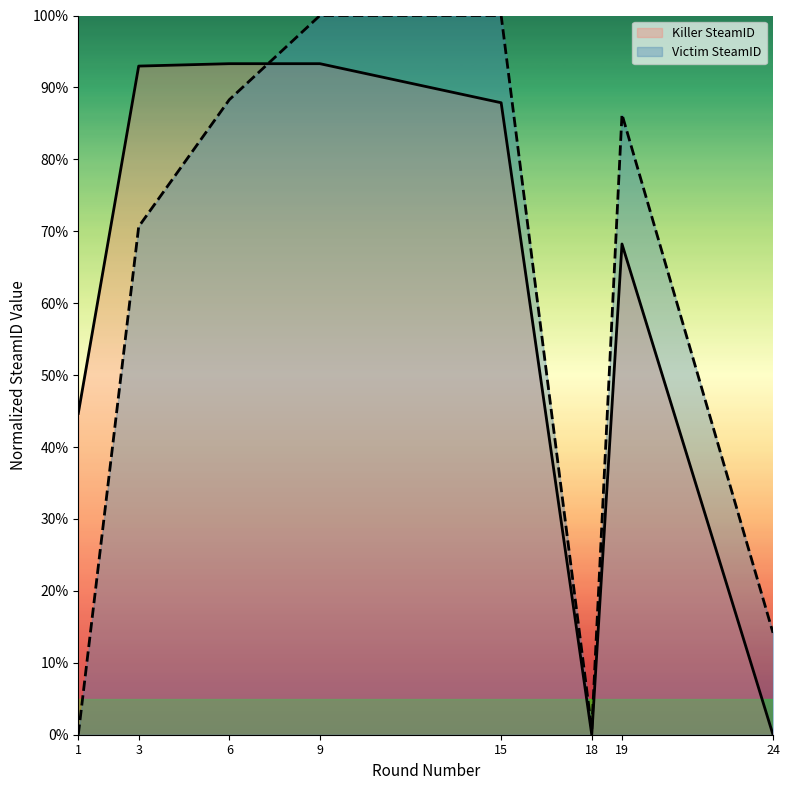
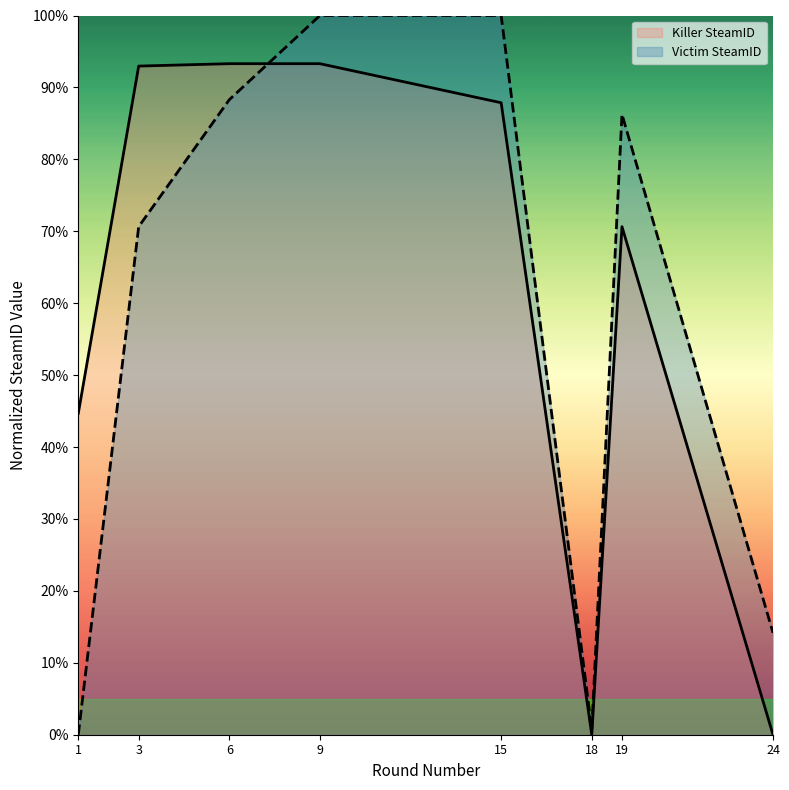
  {
    "Killer SteamID": {
      "1": "45%",
      "3": "93%",
      "6": "93%",
      "9": "93%",
      "15": "88%",
-     "19": "68%"
+     "19": "71%"
    },
    "Victim SteamID": {
      "3": "71%",
      "6": "88%",
      "9": "100%",
      "15": "100%",
      "19": "86%",
      "24": "14%"
    }
  }
